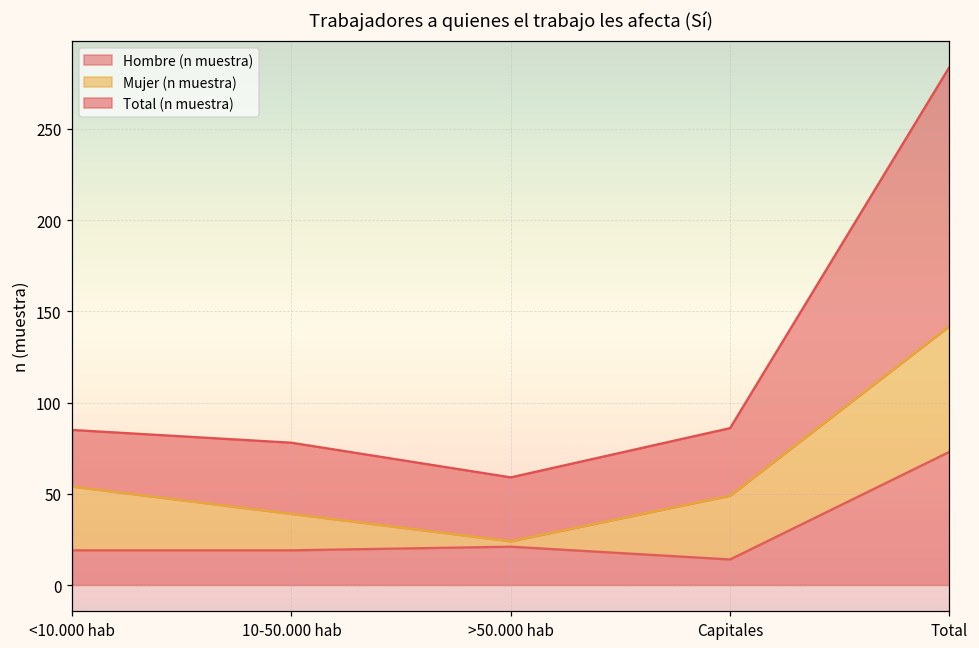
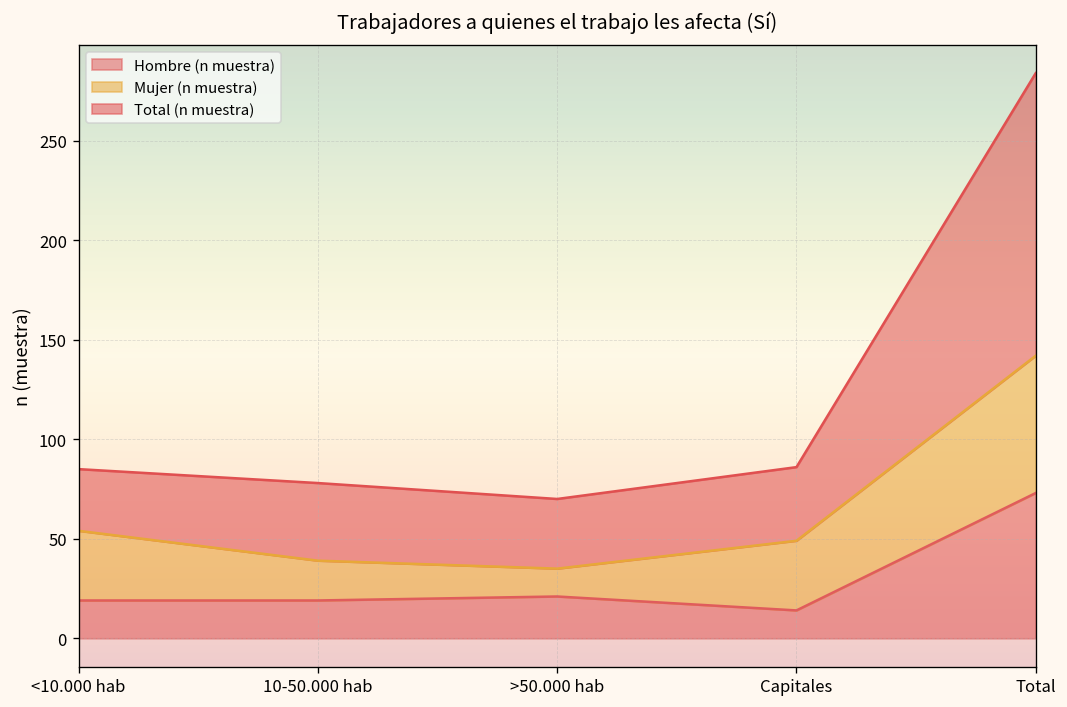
  {
    "Mujer (n muestra)": {
      "<10.000 hab": 35,
      "10-50.000 hab": 20,
-     ">50.000 hab": 3,
+     ">50.000 hab": 14,
      "Capitales": 35,
      "Total": 69
    }
  }
